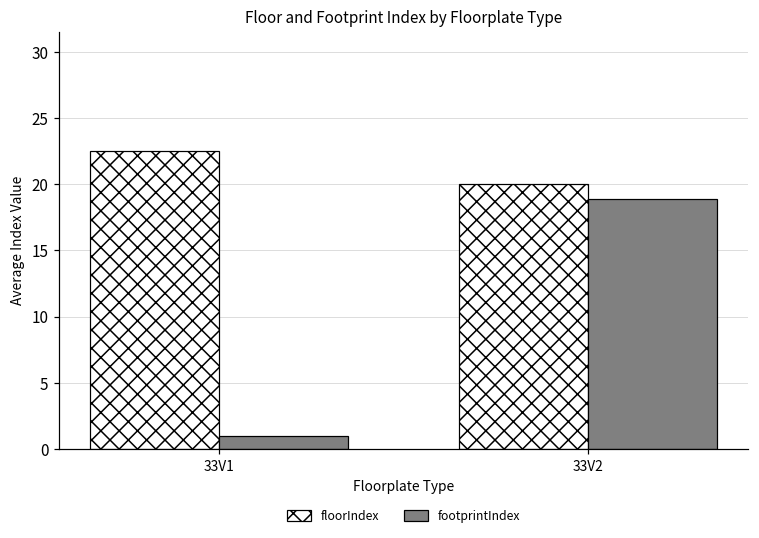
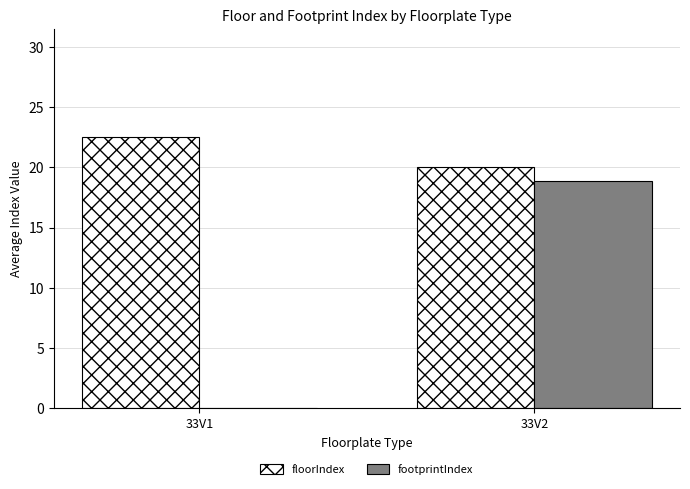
  {
    "floorIndex": {
      "33V1": 22.5,
      "33V2": 20
    },
    "footprintIndex": {
-     "33V1": 1,
+     "33V1": 0,
      "33V2": 19
    }
  }
